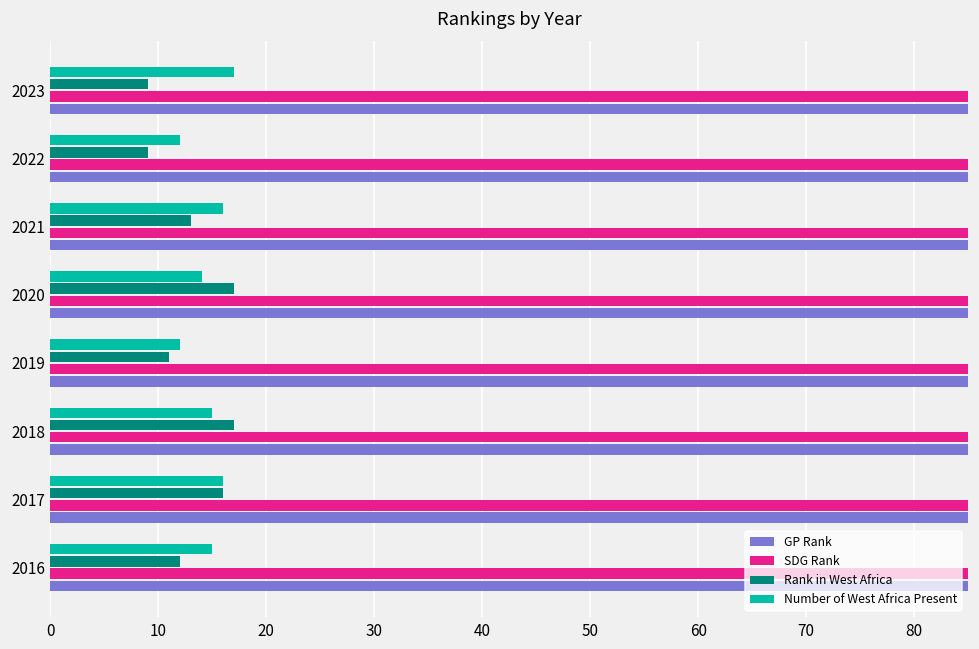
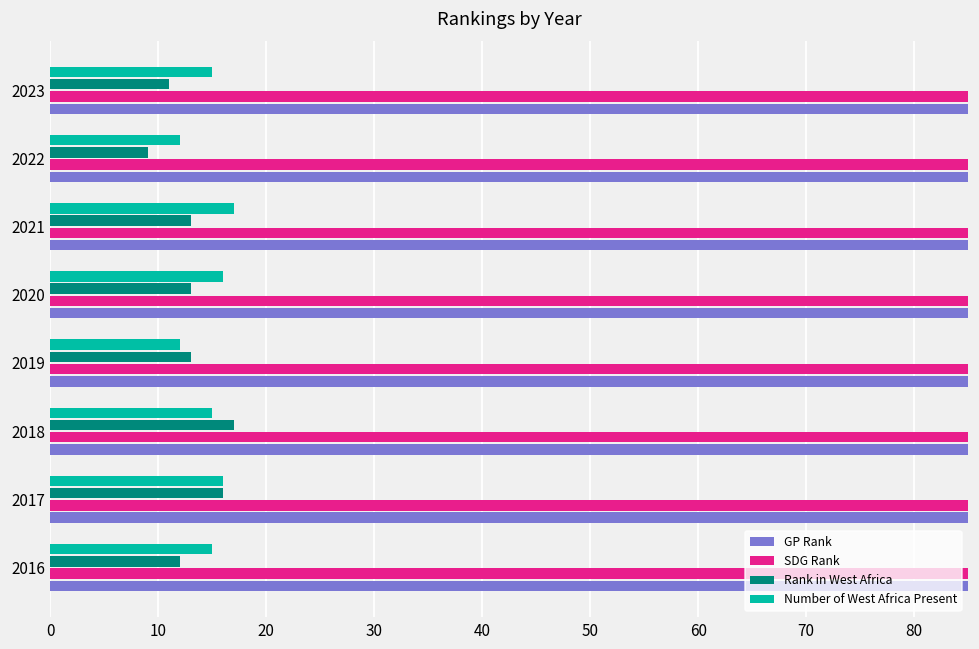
  {
    "Rank in West Africa": {
-     "2023": 9,
+     "2023": 11,
      "2022": 9,
      "2021": 13,
-     "2020": 17,
-     "2019": 11,
+     "2020": 13,
+     "2019": 13,
      "2018": 17,
      "2017": 16,
      "2016": 12
    },
    "Number of West Africa Present": {
-     "2023": 17,
+     "2023": 15,
      "2022": 12,
-     "2021": 16,
-     "2020": 14,
+     "2021": 17,
+     "2020": 16,
      "2019": 12,
      "2018": 15,
      "2017": 16,
      "2016": 15
    }
  }
